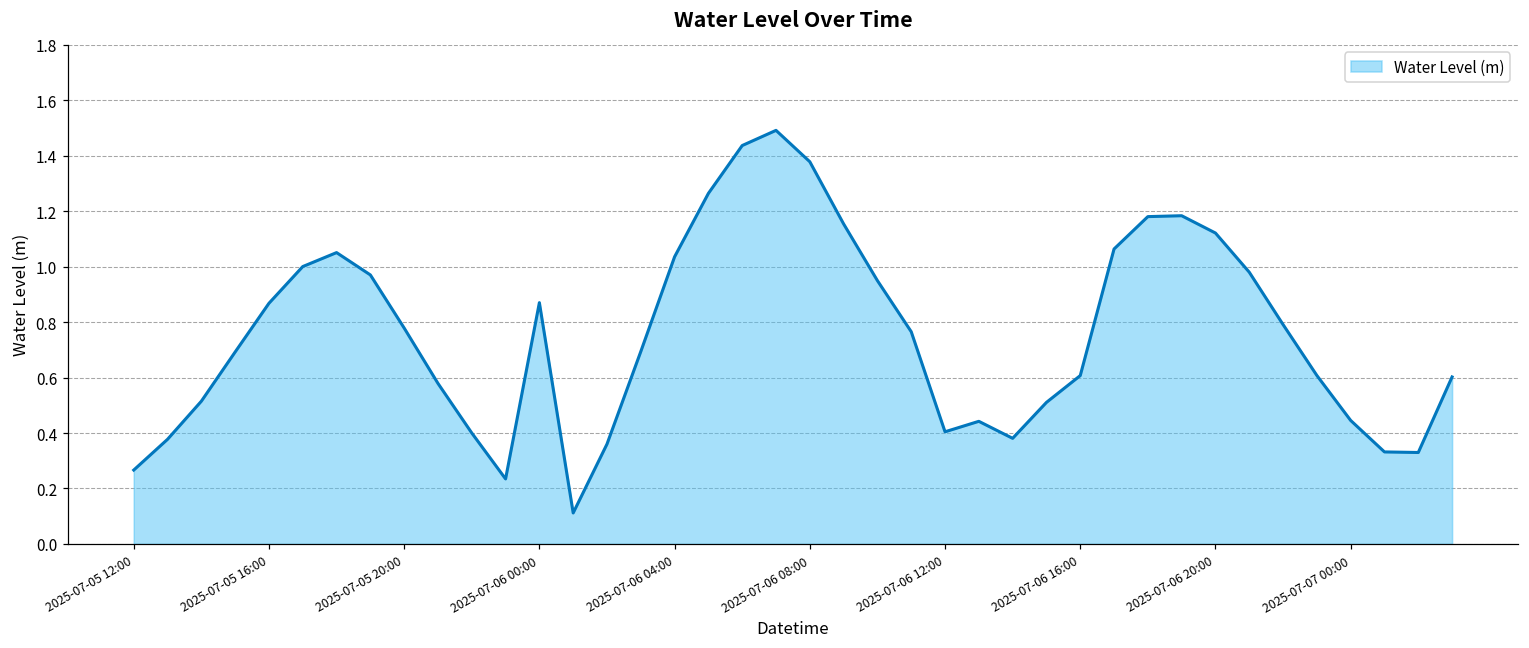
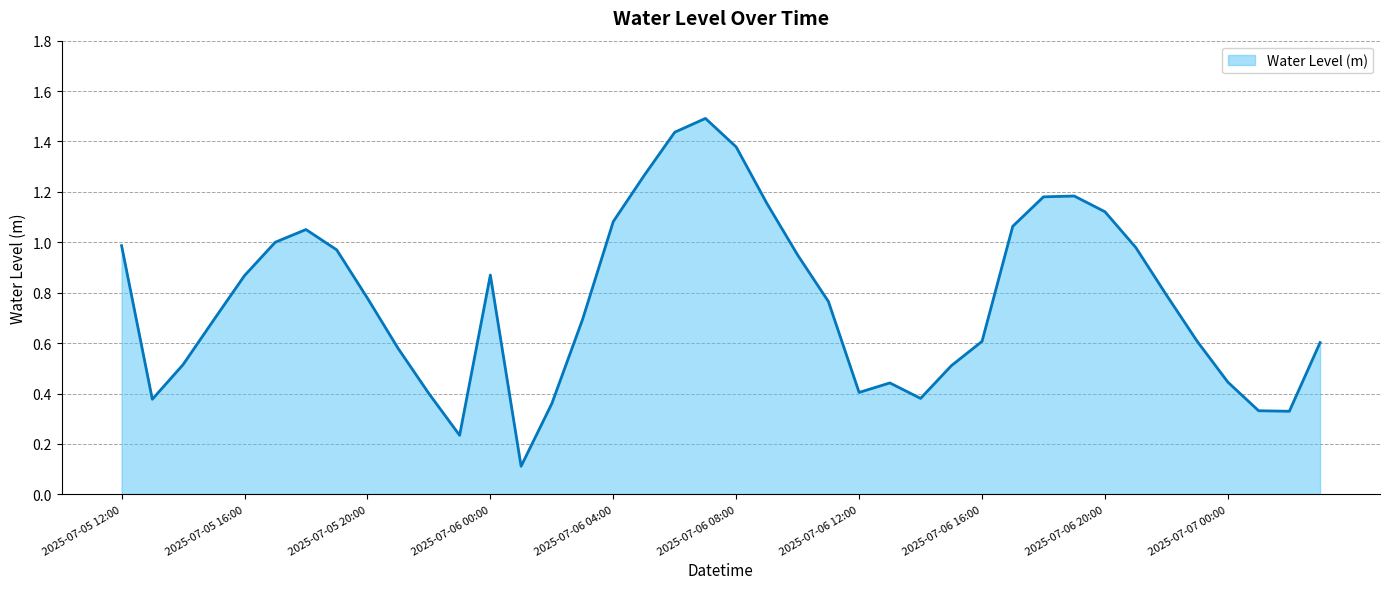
  {
-   "2025-07-05 12:00": 0.27,
+   "2025-07-05 12:00": 0.99,
    "2025-07-05 16:00": 0.87,
    "2025-07-05 20:00": 0.78,
    "2025-07-06 00:00": 0.87,
-   "2025-07-06 04:00": 1.04,
+   "2025-07-06 04:00": 1.08,
    "2025-07-06 08:00": 1.38,
    "2025-07-06 12:00": 0.40,
    "2025-07-06 16:00": 0.61,
    "2025-07-06 20:00": 1.12,
    "2025-07-07 00:00": 0.45
  }
